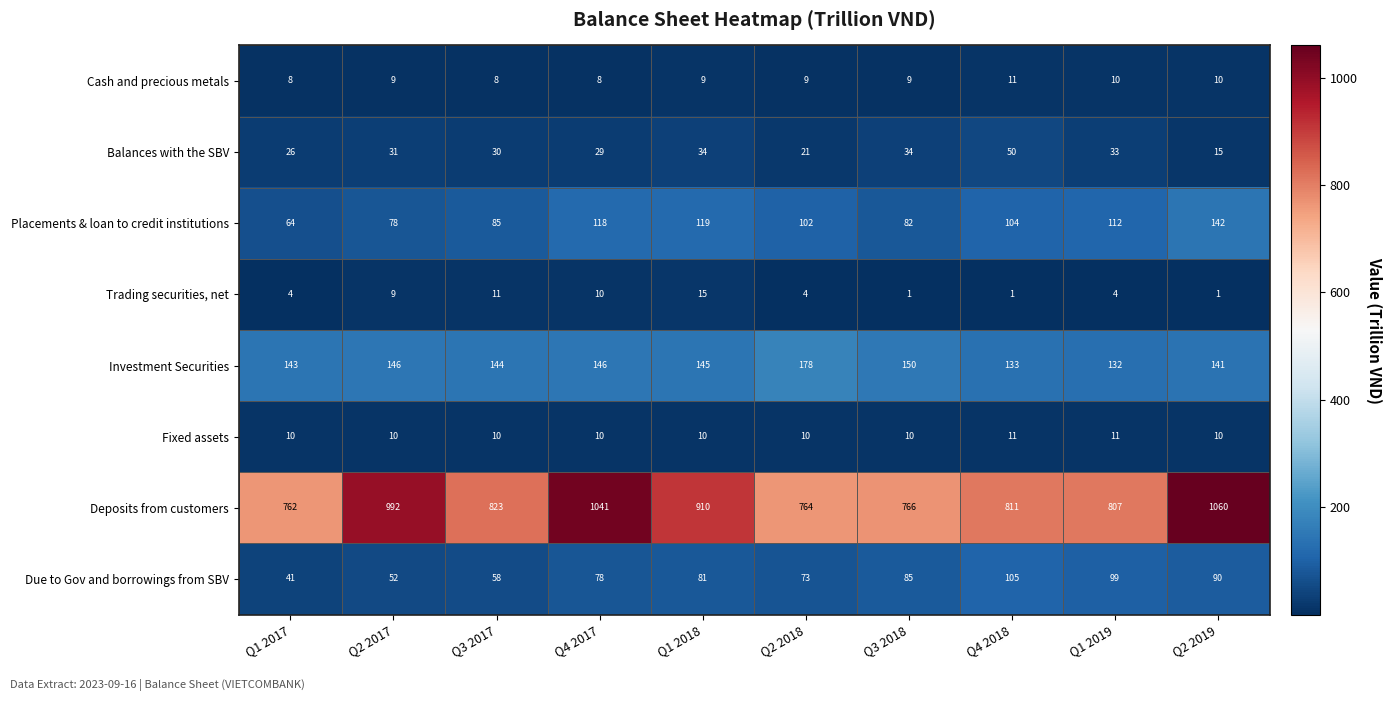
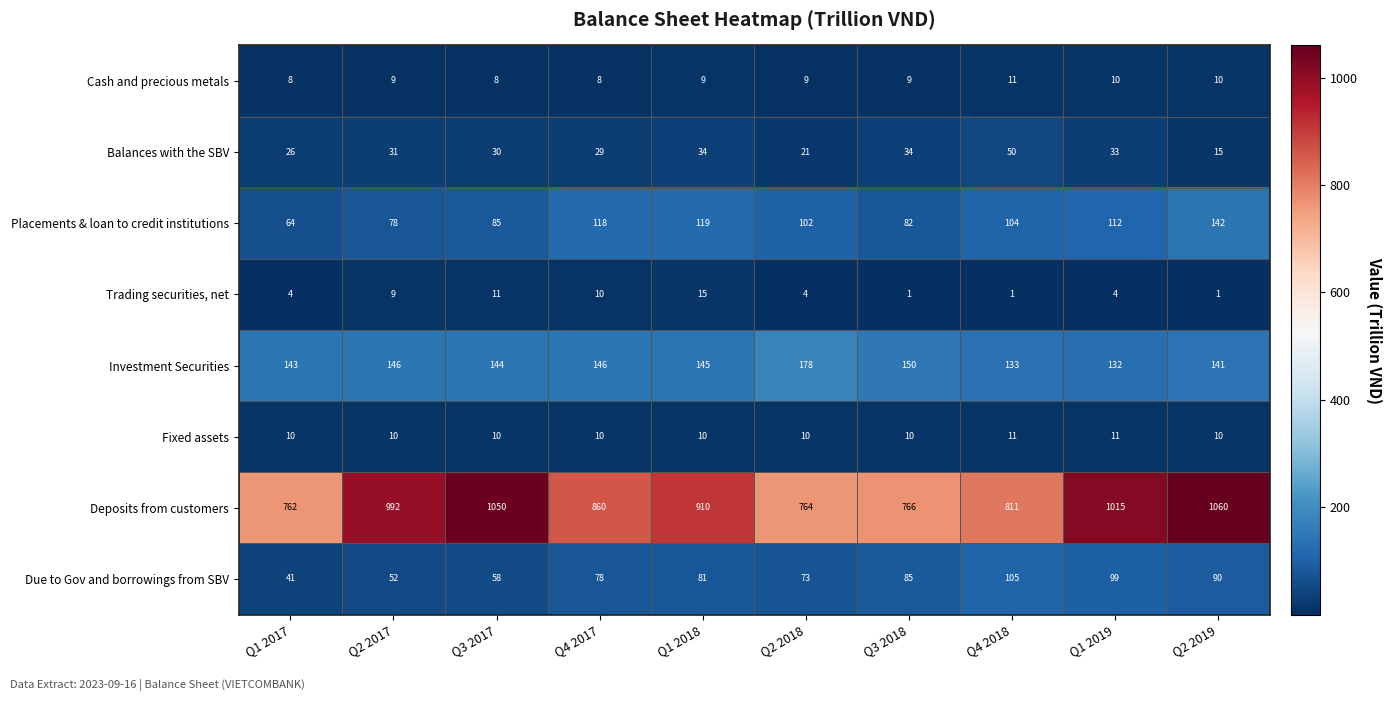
  {
    "Cash and precious metals": {
      "Q1 2017": 8,
      "Q2 2017": 9,
      "Q3 2017": 8,
      "Q4 2017": 8,
      "Q1 2018": 9,
      "Q2 2018": 9,
      "Q3 2018": 9,
      "Q4 2018": 11,
      "Q1 2019": 10,
      "Q2 2019": 10
    },
    "Balances with the SBV": {
      "Q1 2017": 26,
      "Q2 2017": 31,
      "Q3 2017": 30,
      "Q4 2017": 29,
      "Q1 2018": 34,
      "Q2 2018": 21,
      "Q3 2018": 34,
      "Q4 2018": 50,
      "Q1 2019": 33,
      "Q2 2019": 15
    },
    "Placements & loan to credit institutions": {
      "Q1 2017": 64,
      "Q2 2017": 78,
      "Q3 2017": 85,
      "Q4 2017": 118,
      "Q1 2018": 119,
      "Q2 2018": 102,
      "Q3 2018": 82,
      "Q4 2018": 104,
      "Q1 2019": 112,
      "Q2 2019": 142
    },
    "Trading securities, net": {
      "Q1 2017": 4,
      "Q2 2017": 9,
      "Q3 2017": 11,
      "Q4 2017": 10,
      "Q1 2018": 15,
      "Q2 2018": 4,
      "Q3 2018": 1,
      "Q4 2018": 1,
      "Q1 2019": 4,
      "Q2 2019": 1
    },
    "Investment Securities": {
      "Q1 2017": 143,
      "Q2 2017": 146,
      "Q3 2017": 144,
      "Q4 2017": 146,
      "Q1 2018": 145,
      "Q2 2018": 178,
      "Q3 2018": 150,
      "Q4 2018": 133,
      "Q1 2019": 132,
      "Q2 2019": 141
    },
    "Fixed assets": {
      "Q1 2017": 10,
      "Q2 2017": 10,
      "Q3 2017": 10,
      "Q4 2017": 10,
      "Q1 2018": 10,
      "Q2 2018": 10,
      "Q3 2018": 10,
      "Q4 2018": 11,
      "Q1 2019": 11,
      "Q2 2019": 10
    },
    "Deposits from customers": {
      "Q1 2017": 762,
      "Q2 2017": 992,
-     "Q3 2017": 823,
-     "Q4 2017": 1041,
+     "Q3 2017": 1050,
+     "Q4 2017": 860,
      "Q1 2018": 910,
      "Q2 2018": 764,
      "Q3 2018": 766,
      "Q4 2018": 811,
-     "Q1 2019": 807,
+     "Q1 2019": 1015,
      "Q2 2019": 1060
    },
    "Due to Gov and borrowings from SBV": {
      "Q1 2017": 41,
      "Q2 2017": 52,
      "Q3 2017": 58,
      "Q4 2017": 78,
      "Q1 2018": 81,
      "Q2 2018": 73,
      "Q3 2018": 85,
      "Q4 2018": 105,
      "Q1 2019": 99,
      "Q2 2019": 90
    }
  }
